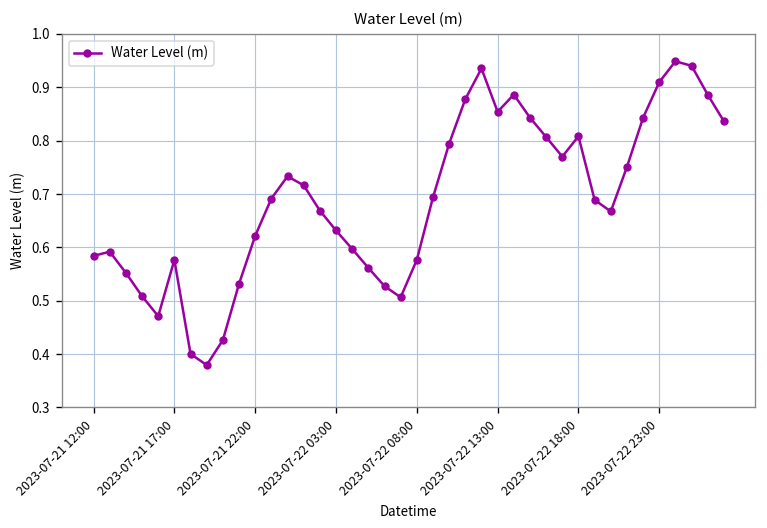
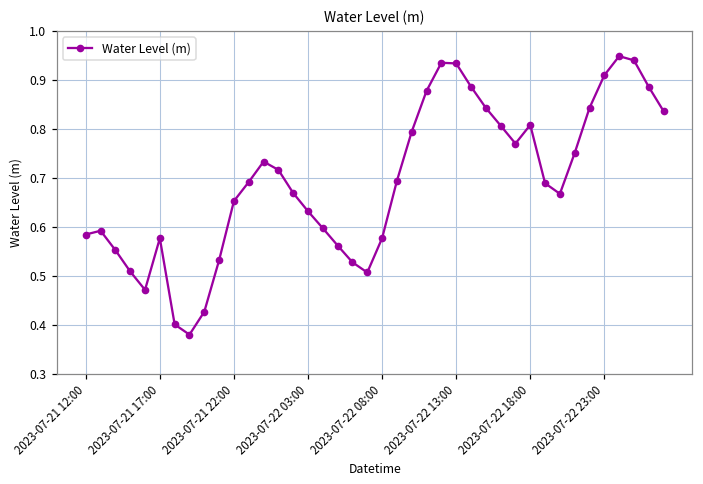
  {
    "2023-07-21 12:00": 0.58,
    "2023-07-21 17:00": 0.58,
-   "2023-07-21 22:00": 0.62,
+   "2023-07-21 22:00": 0.65,
    "2023-07-22 03:00": 0.63,
    "2023-07-22 08:00": 0.58,
-   "2023-07-22 13:00": 0.85,
+   "2023-07-22 13:00": 0.93,
    "2023-07-22 18:00": 0.81,
    "2023-07-22 23:00": 0.91
  }
